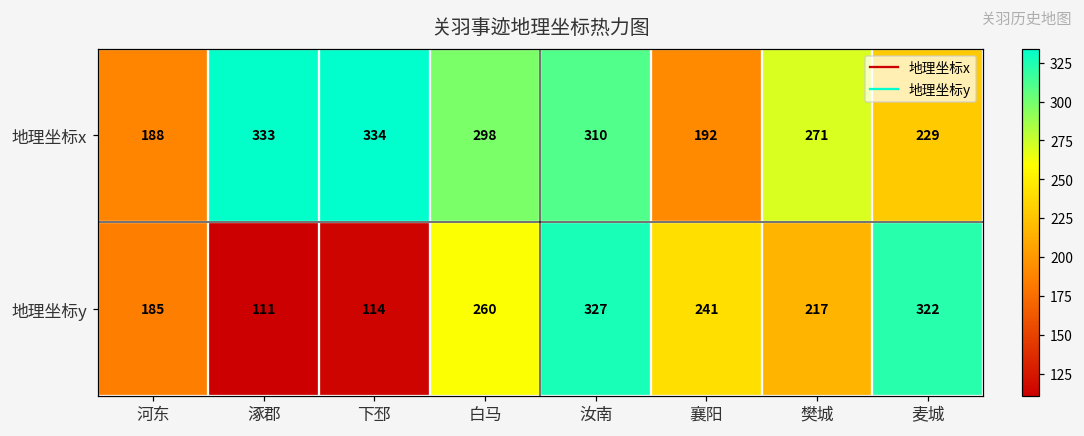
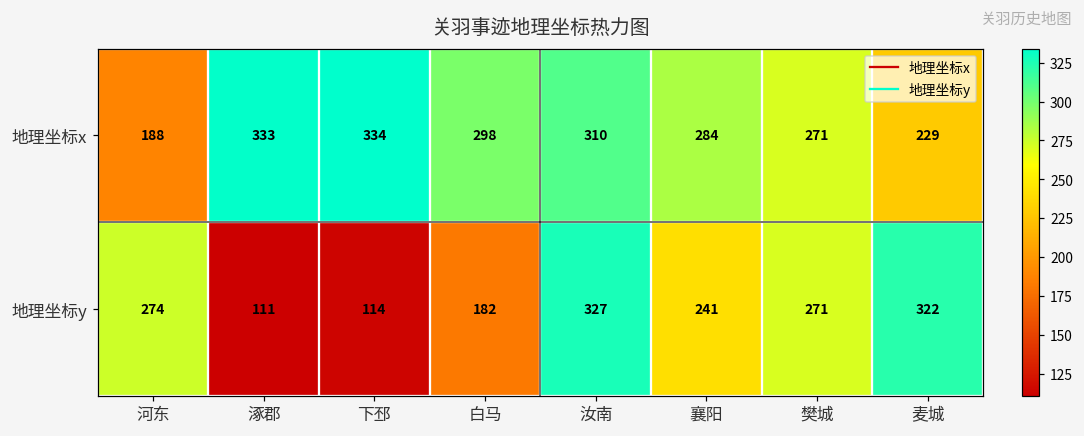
  {
    "地理坐标x": {
      "河东": 188,
      "涿郡": 333,
      "下邳": 334,
      "白马": 298,
      "汝南": 310,
-     "襄阳": 192,
+     "襄阳": 284,
      "樊城": 271,
      "麦城": 229
    },
    "地理坐标y": {
-     "河东": 185,
+     "河东": 274,
      "涿郡": 111,
      "下邳": 114,
-     "白马": 260,
+     "白马": 182,
      "汝南": 327,
      "襄阳": 241,
-     "樊城": 217,
+     "樊城": 271,
      "麦城": 322
    }
  }
